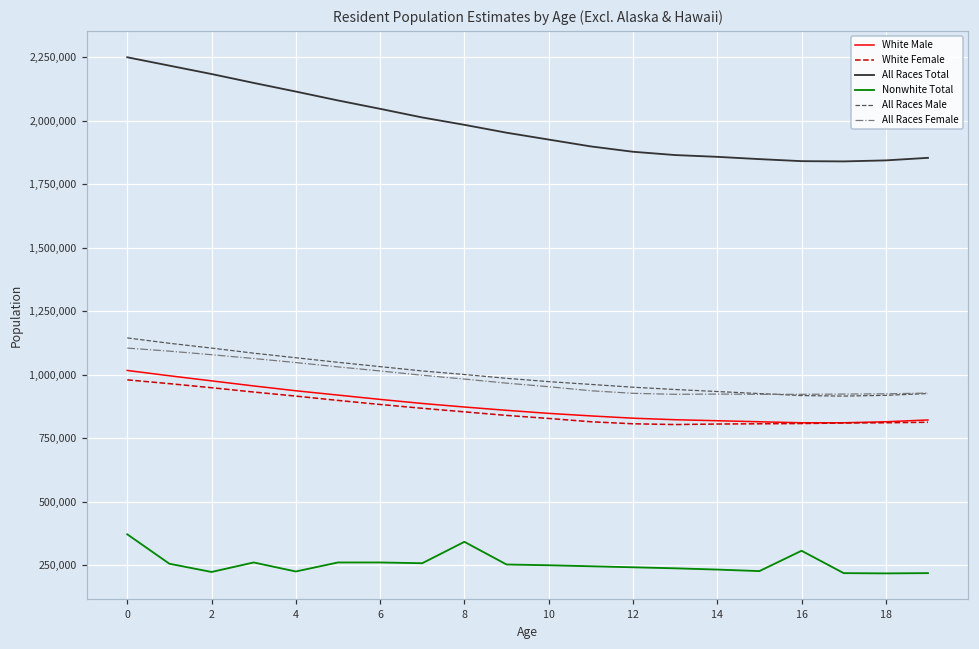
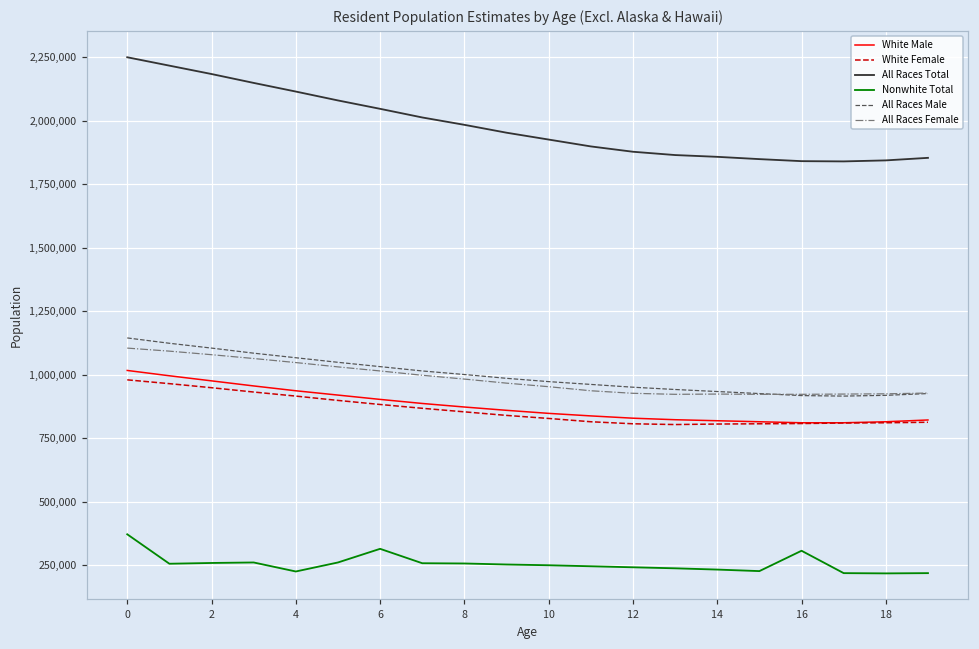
  {
    "Nonwhite Total": {
      "0": "370,000",
-     "2": "220,000",
+     "2": "260,000",
      "4": "230,000",
-     "6": "260,000",
-     "8": "340,000",
+     "6": "310,000",
+     "8": "260,000",
      "10": "250,000",
      "12": "240,000",
      "14": "230,000",
      "16": "310,000",
      "18": "220,000"
    }
  }
